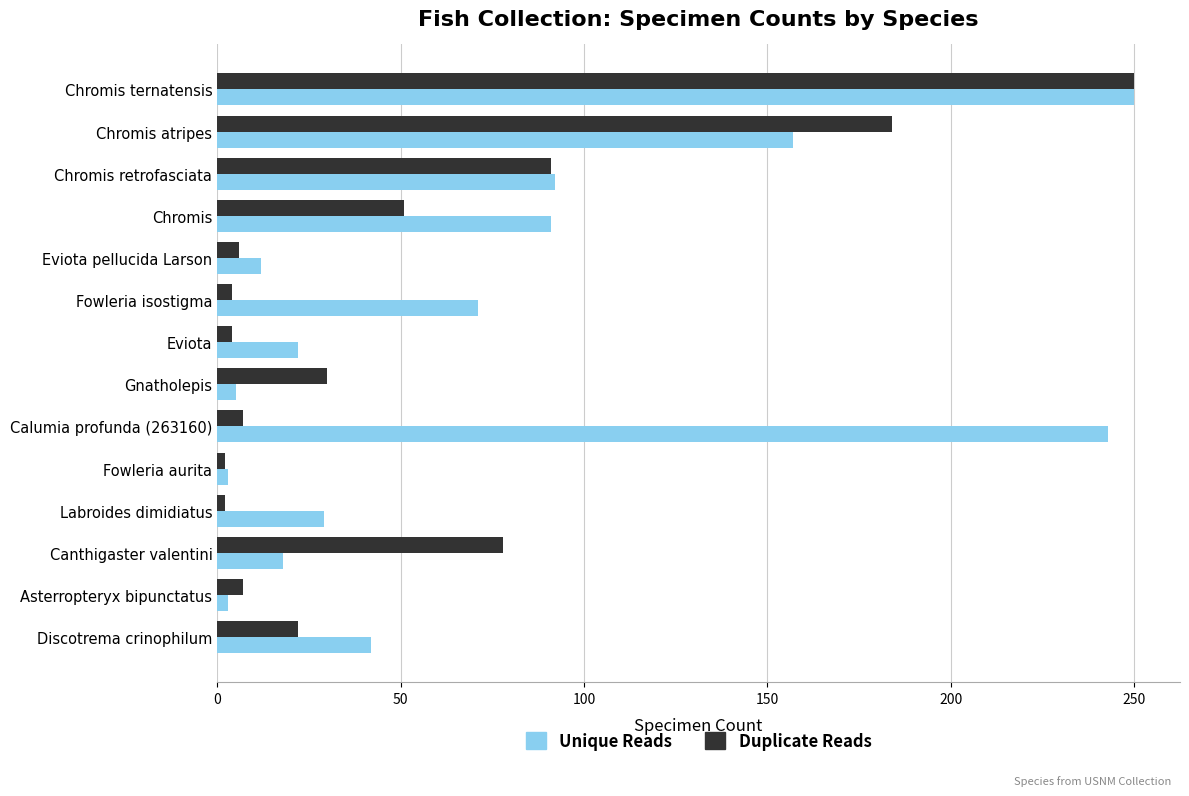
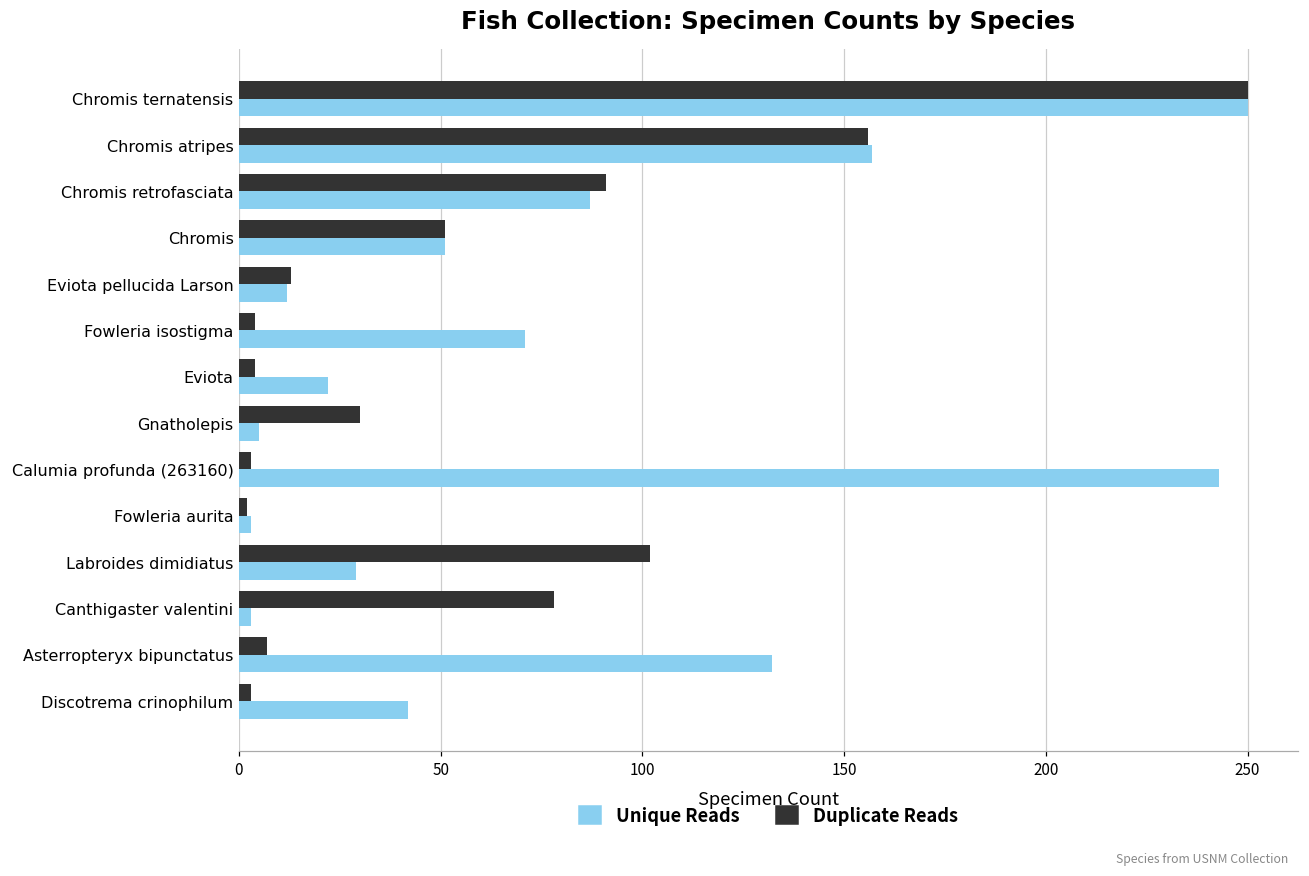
  {
    "Unique Reads": {
      "Chromis ternatensis": 250,
      "Chromis atripes": 157,
-     "Chromis retrofasciata": 92,
-     "Chromis": 91,
+     "Chromis retrofasciata": 87,
+     "Chromis": 51,
      "Eviota pellucida Larson": 12,
      "Fowleria isostigma": 71,
      "Eviota": 22,
      "Gnatholepis": 5,
      "Calumia profunda (263160)": 243,
      "Fowleria aurita": 3,
      "Labroides dimidiatus": 29,
-     "Canthigaster valentini": 18,
-     "Asterropteryx bipunctatus": 3,
+     "Canthigaster valentini": 3,
+     "Asterropteryx bipunctatus": 132,
      "Discotrema crinophilum": 42
    },
    "Duplicate Reads": {
      "Chromis ternatensis": 250,
-     "Chromis atripes": 184,
+     "Chromis atripes": 156,
      "Chromis retrofasciata": 91,
      "Chromis": 51,
-     "Eviota pellucida Larson": 6,
+     "Eviota pellucida Larson": 13,
      "Fowleria isostigma": 4,
      "Eviota": 4,
      "Gnatholepis": 30,
-     "Calumia profunda (263160)": 7,
+     "Calumia profunda (263160)": 3,
      "Fowleria aurita": 2,
-     "Labroides dimidiatus": 2,
+     "Labroides dimidiatus": 102,
      "Canthigaster valentini": 78,
      "Asterropteryx bipunctatus": 7,
-     "Discotrema crinophilum": 22
+     "Discotrema crinophilum": 3
    }
  }
